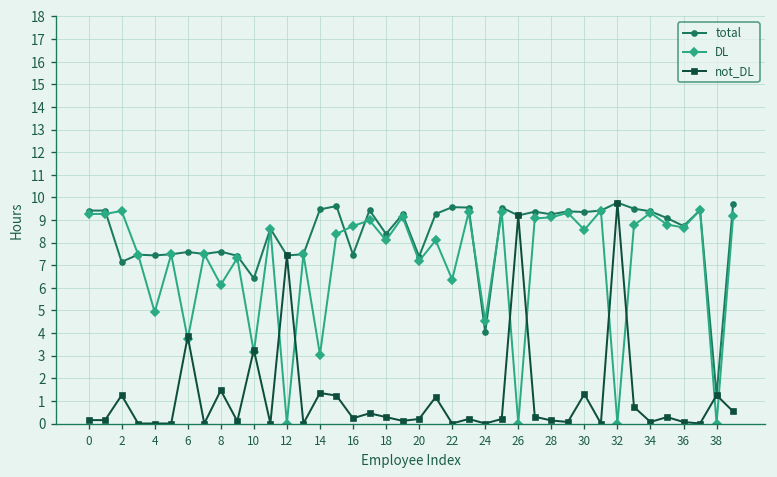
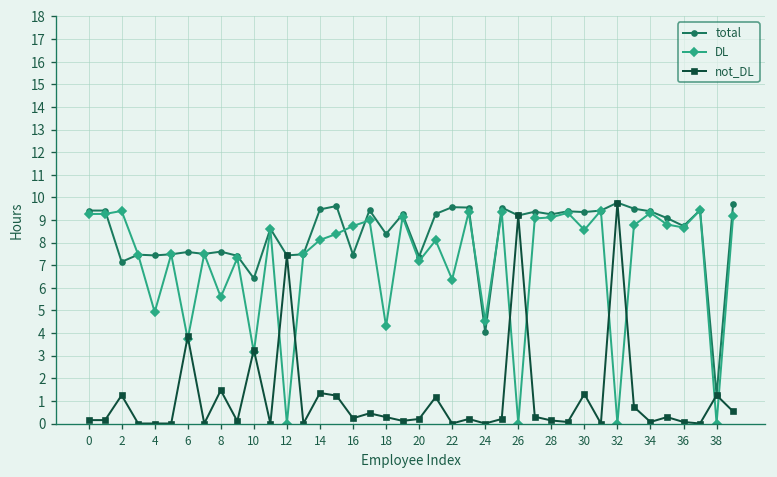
  {
    "DL": {
      "0": 9.3,
      "2": 9.4,
      "4": 4.9,
-     "8": 6.1,
+     "8": 5.6,
      "12": 0.0,
-     "14": 3.1,
+     "14": 8.1,
      "16": 8.7,
-     "18": 8.1,
+     "18": 4.3,
      "20": 7.2,
      "22": 6.4,
      "24": 4.5,
      "26": 0.0,
      "30": 8.6,
      "32": 0.0,
      "38": 0.0
    }
  }
